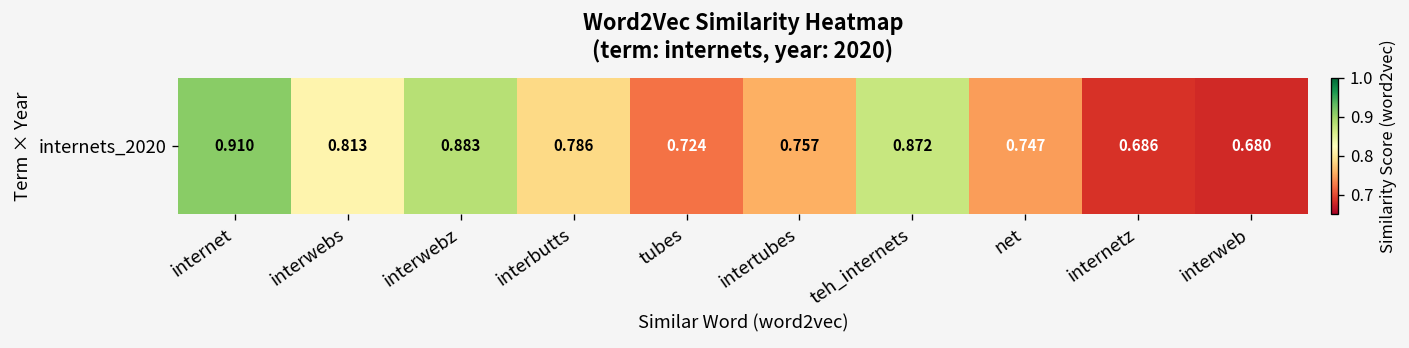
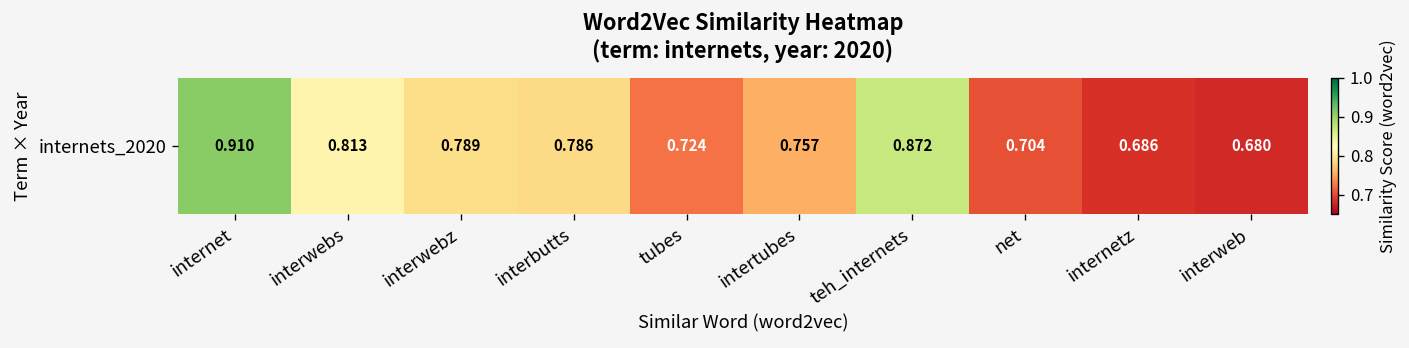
  {
    "internets_2020": {
      "internet": 0.910,
      "interwebs": 0.813,
-     "interwebz": 0.883,
+     "interwebz": 0.789,
      "interbutts": 0.786,
      "tubes": 0.724,
      "intertubes": 0.757,
      "teh_internets": 0.872,
-     "net": 0.747,
+     "net": 0.704,
      "internetz": 0.686,
      "interweb": 0.680
    }
  }
